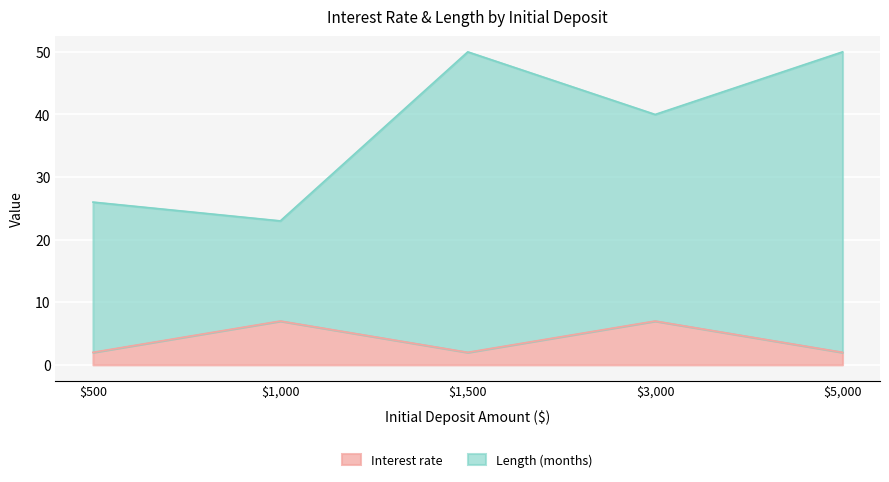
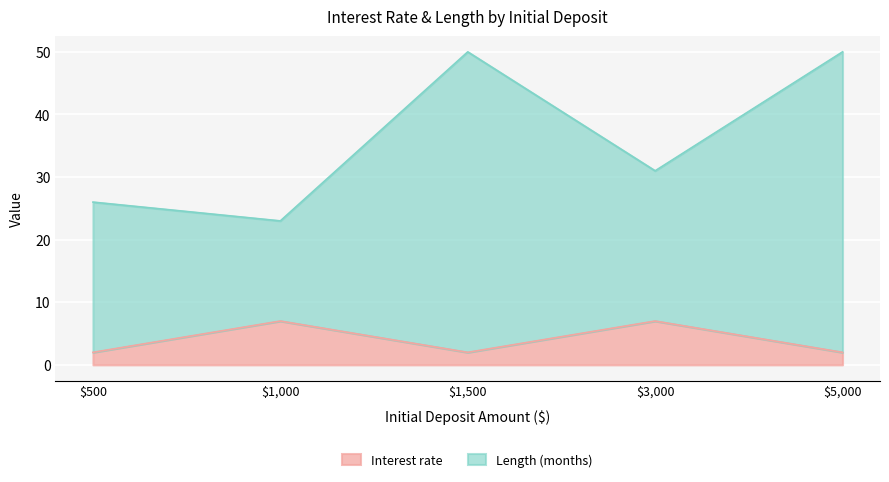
  {
    "Interest rate": {
      "$500": 2,
      "$1,000": 7,
      "$1,500": 2,
      "$3,000": 7,
      "$5,000": 2
    },
    "Length (months)": {
      "$500": 24,
      "$1,000": 16,
      "$1,500": 48,
-     "$3,000": 33,
+     "$3,000": 24,
      "$5,000": 48
    }
  }
